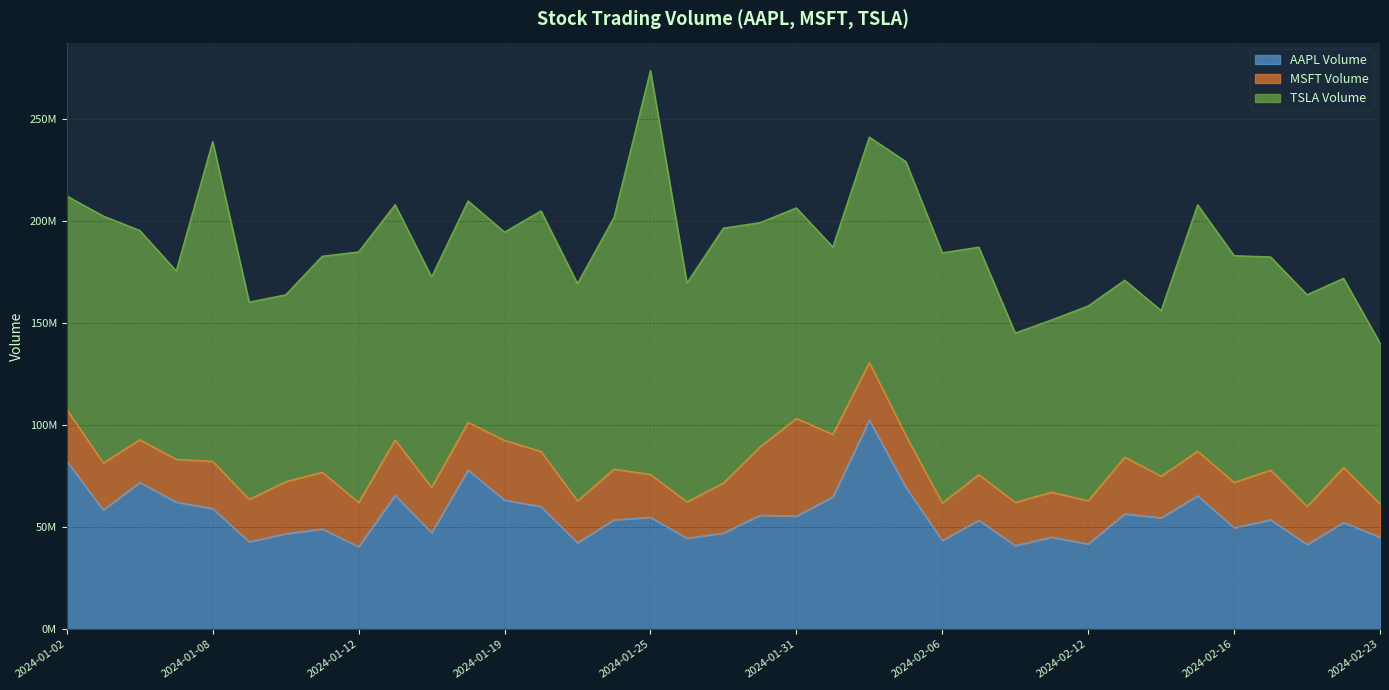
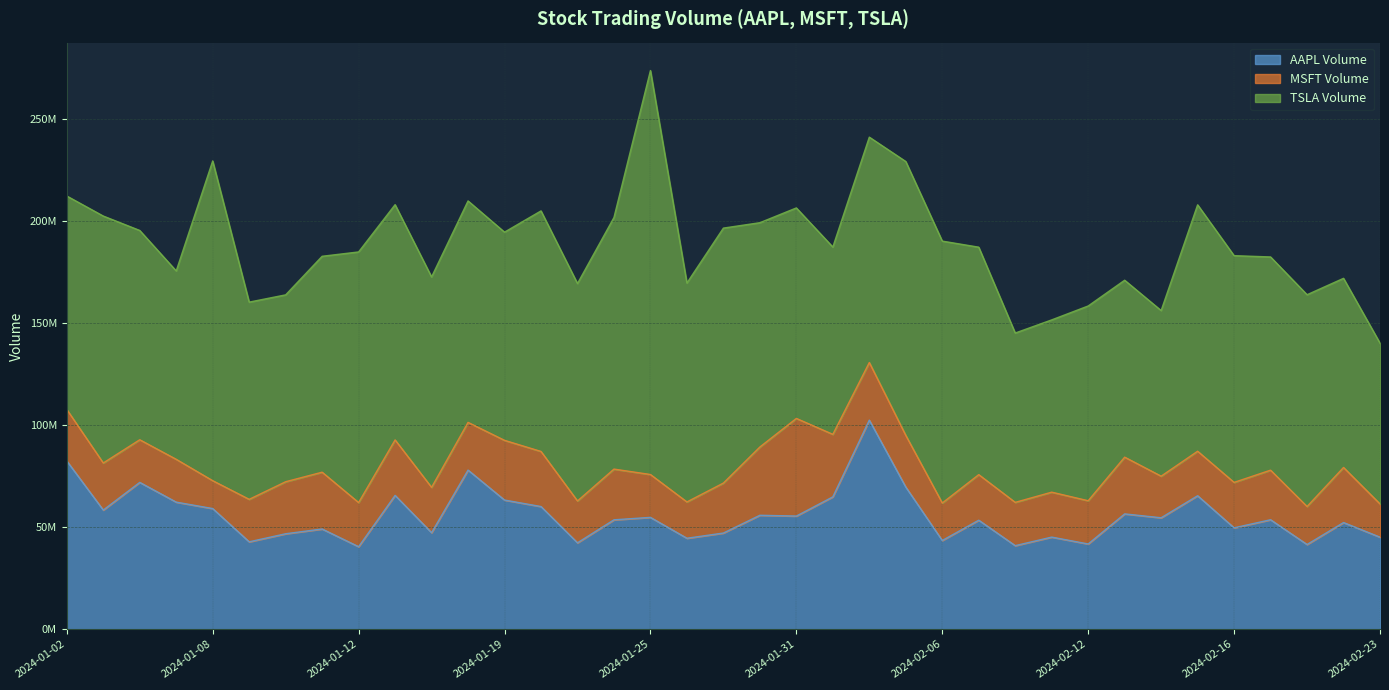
  {
    "AAPL Volume": {
      "2024-01-02": 82000000,
      "2024-01-08": 59000000,
      "2024-01-12": 40000000,
      "2024-01-19": 63000000,
      "2024-01-25": 55000000,
      "2024-01-31": 55000000,
      "2024-02-06": 43000000,
      "2024-02-12": 42000000,
      "2024-02-16": 50000000,
      "2024-02-23": 45000000
    },
    "MSFT Volume": {
      "2024-01-02": 25000000,
-     "2024-01-08": 23000000,
+     "2024-01-08": 14000000,
      "2024-01-12": 22000000,
      "2024-01-19": 29000000,
      "2024-01-25": 21000000,
      "2024-01-31": 48000000,
      "2024-02-06": 18000000,
      "2024-02-12": 21000000,
      "2024-02-16": 22000000,
      "2024-02-23": 16000000
    },
    "TSLA Volume": {
      "2024-01-02": 105000000,
      "2024-01-08": 157000000,
      "2024-01-12": 123000000,
      "2024-01-19": 102000000,
      "2024-01-25": 198000000,
      "2024-01-31": 103000000,
-     "2024-02-06": 123000000,
+     "2024-02-06": 128000000,
      "2024-02-12": 95000000,
      "2024-02-16": 111000000,
      "2024-02-23": 79000000
    }
  }
